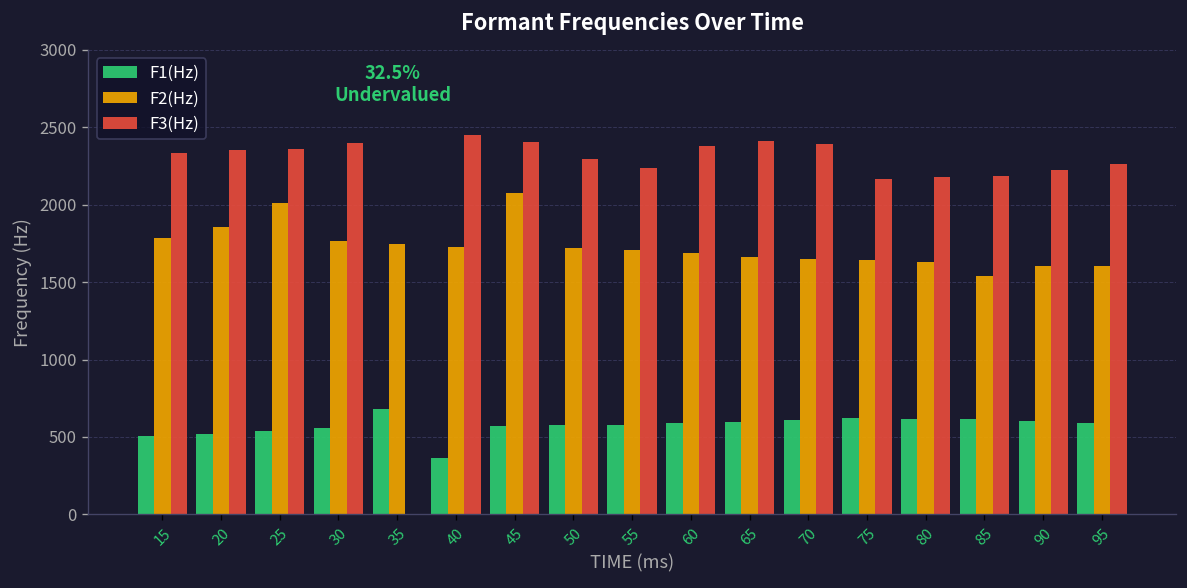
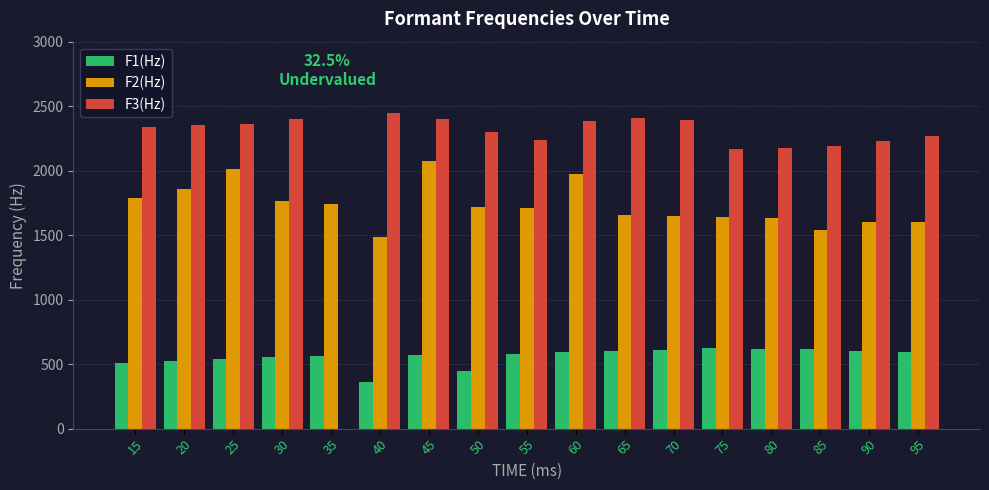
  {
    "F1(Hz)": {
      "15": 510,
      "20": 520,
      "25": 540,
      "30": 560,
-     "35": 680,
+     "35": 560,
      "40": 360,
      "45": 570,
-     "50": 580,
+     "50": 440,
      "55": 580,
      "60": 590,
      "65": 600,
      "70": 610,
      "75": 630,
      "80": 620,
      "85": 620,
      "90": 610,
      "95": 590
    },
    "F2(Hz)": {
      "15": 1790,
      "20": 1860,
      "25": 2010,
      "30": 1770,
      "35": 1740,
-     "40": 1730,
+     "40": 1490,
      "45": 2080,
      "50": 1720,
      "55": 1710,
-     "60": 1690,
+     "60": 1980,
      "65": 1660,
      "70": 1650,
      "75": 1640,
      "80": 1630,
      "85": 1540,
      "90": 1600,
      "95": 1600
    }
  }
